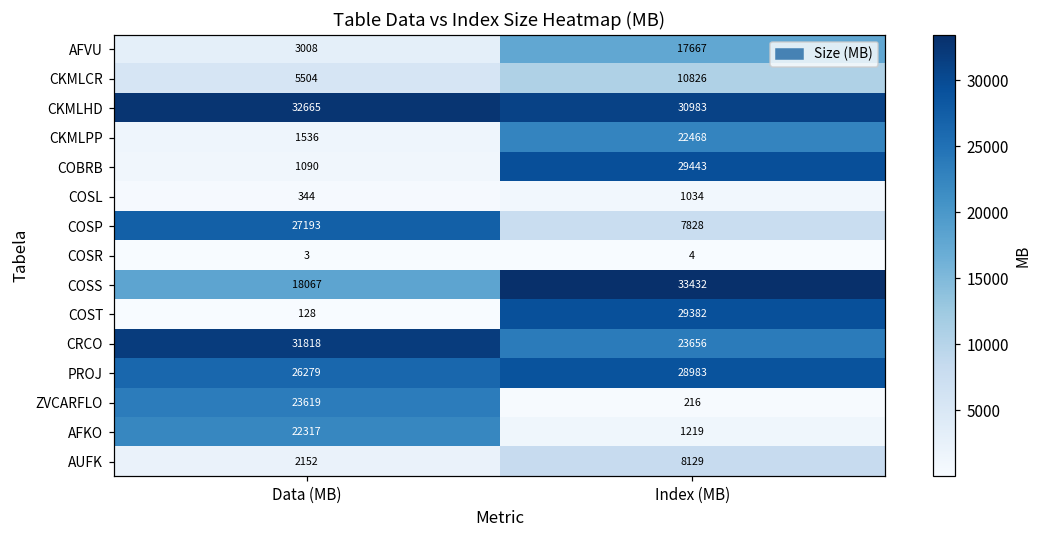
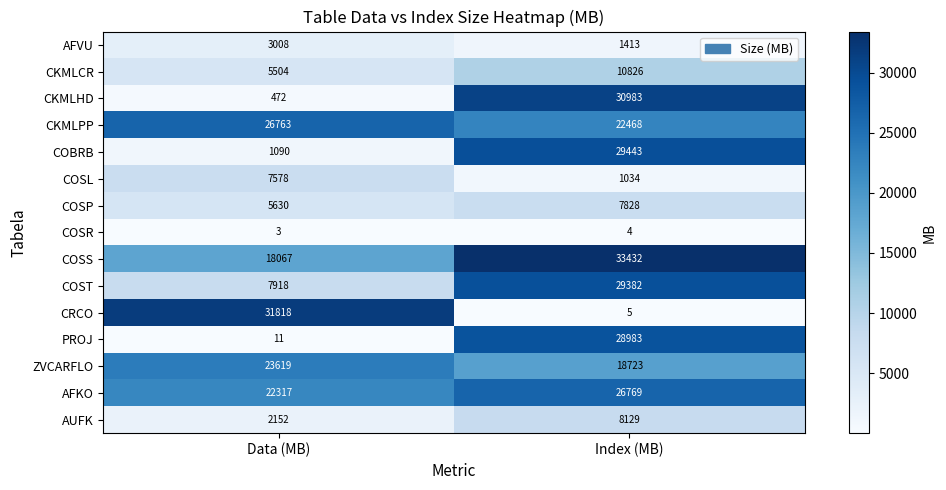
  {
    "AFVU": {
      "Data (MB)": 3008,
-     "Index (MB)": 17667
+     "Index (MB)": 1413
    },
    "CKMLCR": {
      "Data (MB)": 5504,
      "Index (MB)": 10826
    },
    "CKMLHD": {
-     "Data (MB)": 32665,
+     "Data (MB)": 472,
      "Index (MB)": 30983
    },
    "CKMLPP": {
-     "Data (MB)": 1536,
+     "Data (MB)": 26763,
      "Index (MB)": 22468
    },
    "COBRB": {
      "Data (MB)": 1090,
      "Index (MB)": 29443
    },
    "COSL": {
-     "Data (MB)": 344,
+     "Data (MB)": 7578,
      "Index (MB)": 1034
    },
    "COSP": {
-     "Data (MB)": 27193,
+     "Data (MB)": 5630,
      "Index (MB)": 7828
    },
    "COSR": {
      "Data (MB)": 3,
      "Index (MB)": 4
    },
    "COSS": {
      "Data (MB)": 18067,
      "Index (MB)": 33432
    },
    "COST": {
-     "Data (MB)": 128,
+     "Data (MB)": 7918,
      "Index (MB)": 29382
    },
    "CRCO": {
      "Data (MB)": 31818,
-     "Index (MB)": 23656
+     "Index (MB)": 5
    },
    "PROJ": {
-     "Data (MB)": 26279,
+     "Data (MB)": 11,
      "Index (MB)": 28983
    },
    "ZVCARFLO": {
      "Data (MB)": 23619,
-     "Index (MB)": 216
+     "Index (MB)": 18723
    },
    "AFKO": {
      "Data (MB)": 22317,
-     "Index (MB)": 1219
+     "Index (MB)": 26769
    },
    "AUFK": {
      "Data (MB)": 2152,
      "Index (MB)": 8129
    }
  }
